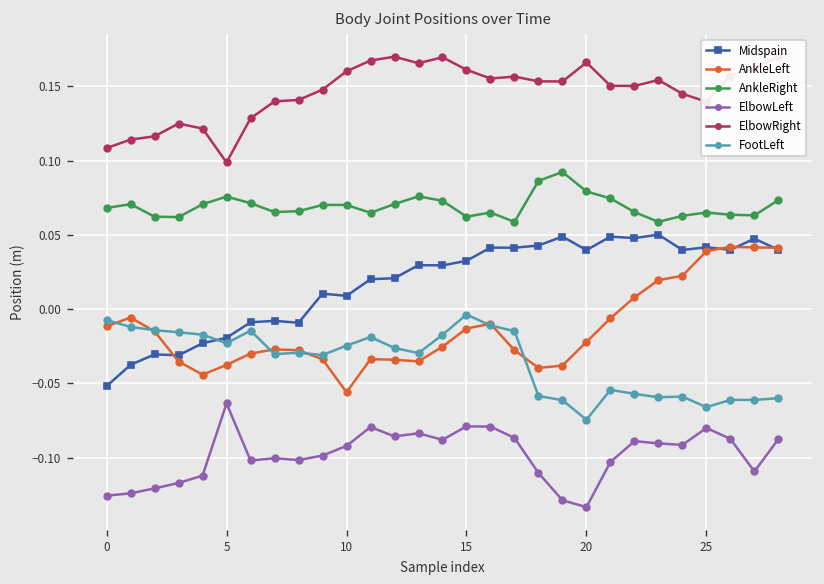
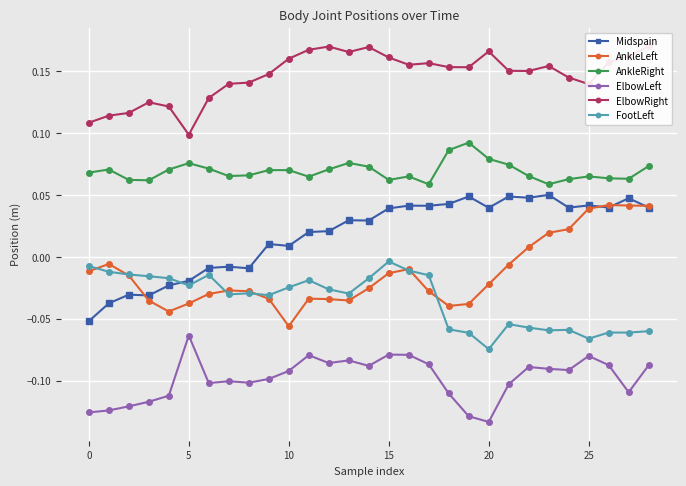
  {
    "Midspain": {
      "0": -0.052,
      "5": -0.019,
      "10": 0.009,
-     "15": 0.033,
+     "15": 0.039,
      "20": 0.040,
      "25": 0.042
    },
    "AnkleLeft": {
      "0": -0.012,
      "5": -0.038,
      "10": -0.056,
      "15": -0.013,
      "20": -0.022,
      "25": 0.039
    },
    "AnkleRight": {
      "0": 0.068,
      "5": 0.076,
      "10": 0.070,
      "15": 0.062,
      "20": 0.079,
      "25": 0.065
    },
    "ElbowLeft": {
      "0": -0.126,
      "5": -0.064,
      "10": -0.092,
      "15": -0.079,
      "20": -0.133,
      "25": -0.080
    },
    "ElbowRight": {
      "0": 0.108,
      "5": 0.099,
      "10": 0.160,
      "15": 0.161,
      "20": 0.166
    },
    "FootLeft": {
      "0": -0.007,
      "5": -0.023,
      "10": -0.025,
      "15": -0.004,
      "20": -0.075,
      "25": -0.066
    }
  }
